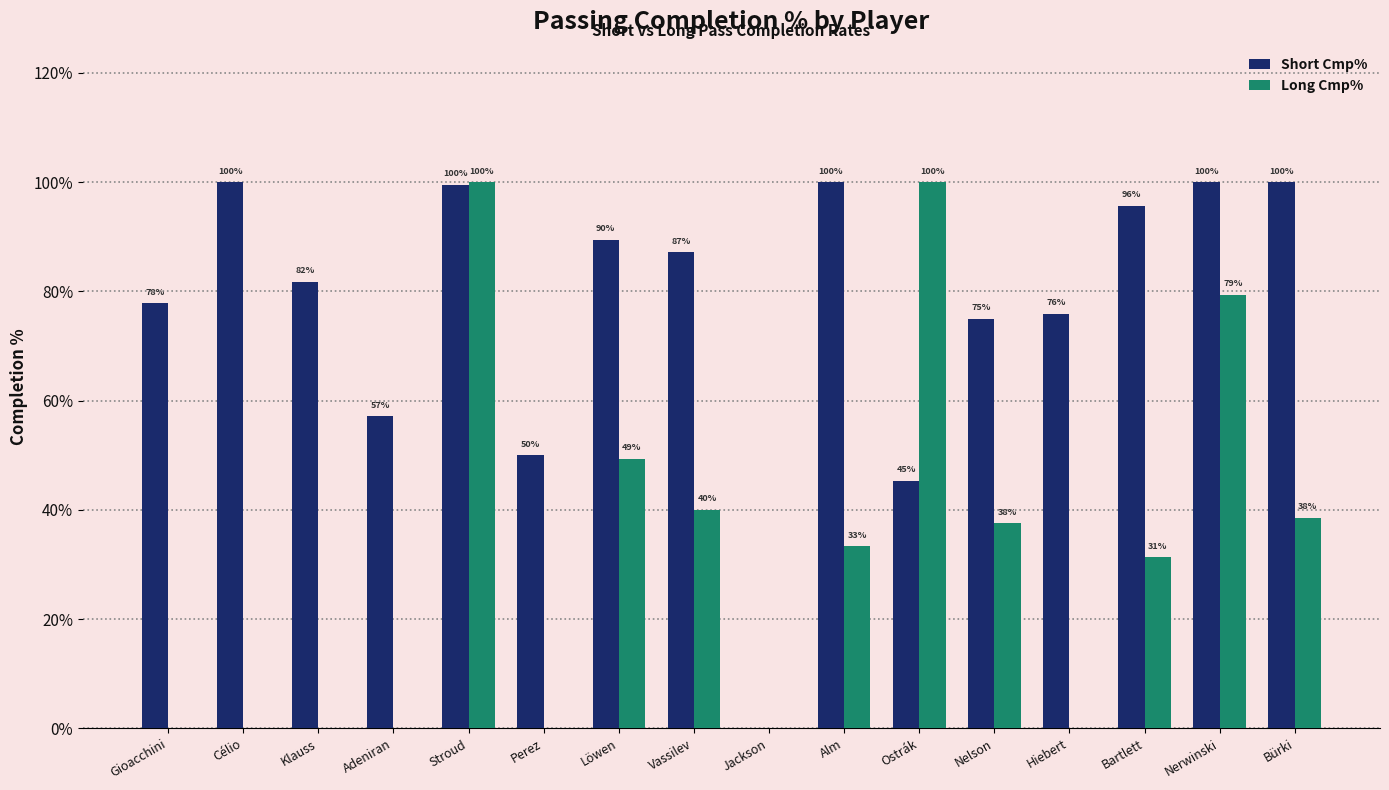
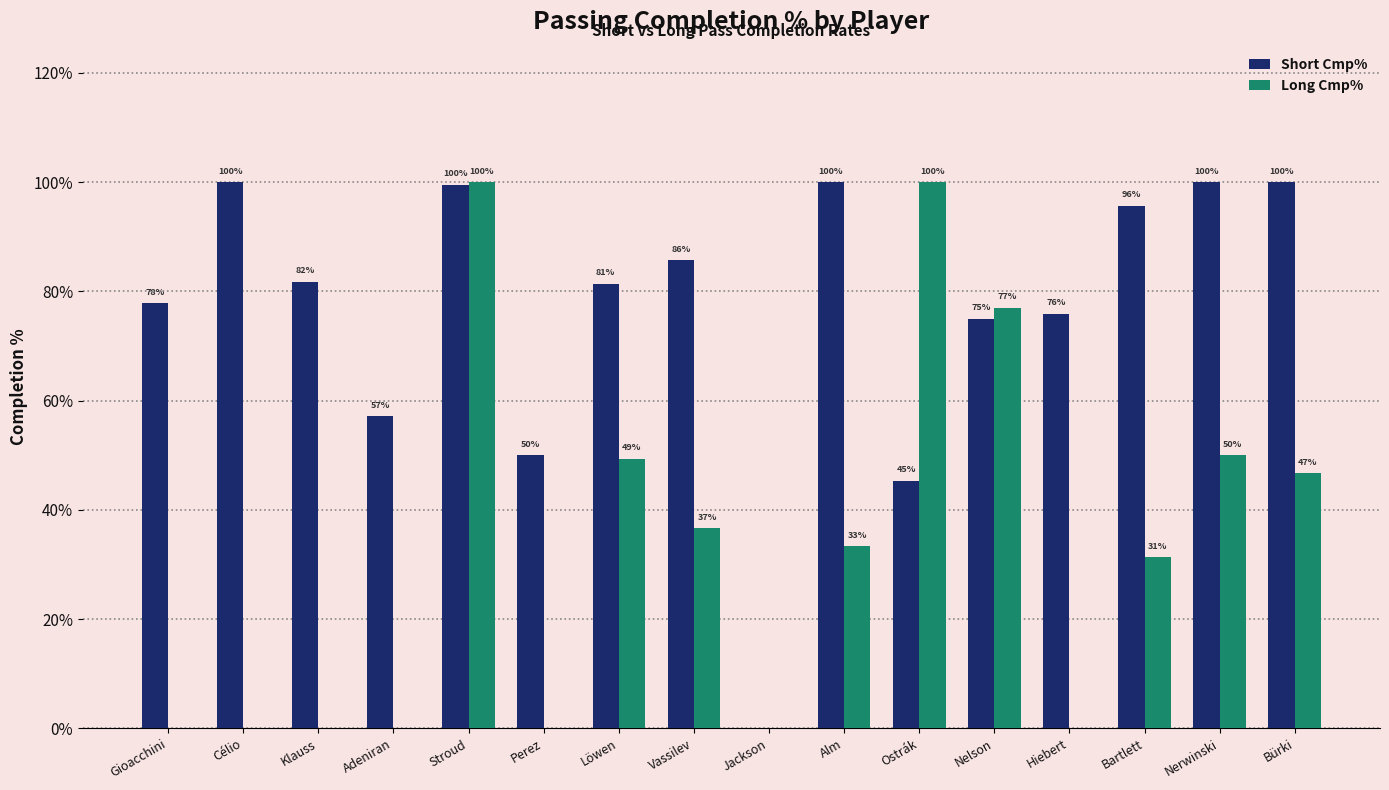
  {
    "Short Cmp%": {
      "Gioacchini": "78%",
      "Célio": "100%",
      "Klauss": "82%",
      "Adeniran": "57%",
      "Stroud": "100%",
      "Perez": "50%",
-     "Löwen": "90%",
-     "Vassilev": "87%",
+     "Löwen": "81%",
+     "Vassilev": "86%",
      "Alm": "100%",
      "Ostrák": "45%",
      "Nelson": "75%",
      "Hiebert": "76%",
      "Bartlett": "96%",
      "Nerwinski": "100%",
      "Bürki": "100%"
    },
    "Long Cmp%": {
      "Stroud": "100%",
      "Löwen": "49%",
-     "Vassilev": "40%",
+     "Vassilev": "37%",
      "Alm": "33%",
      "Ostrák": "100%",
-     "Nelson": "38%",
+     "Nelson": "77%",
      "Bartlett": "31%",
-     "Nerwinski": "79%",
-     "Bürki": "38%"
+     "Nerwinski": "50%",
+     "Bürki": "47%"
    }
  }
